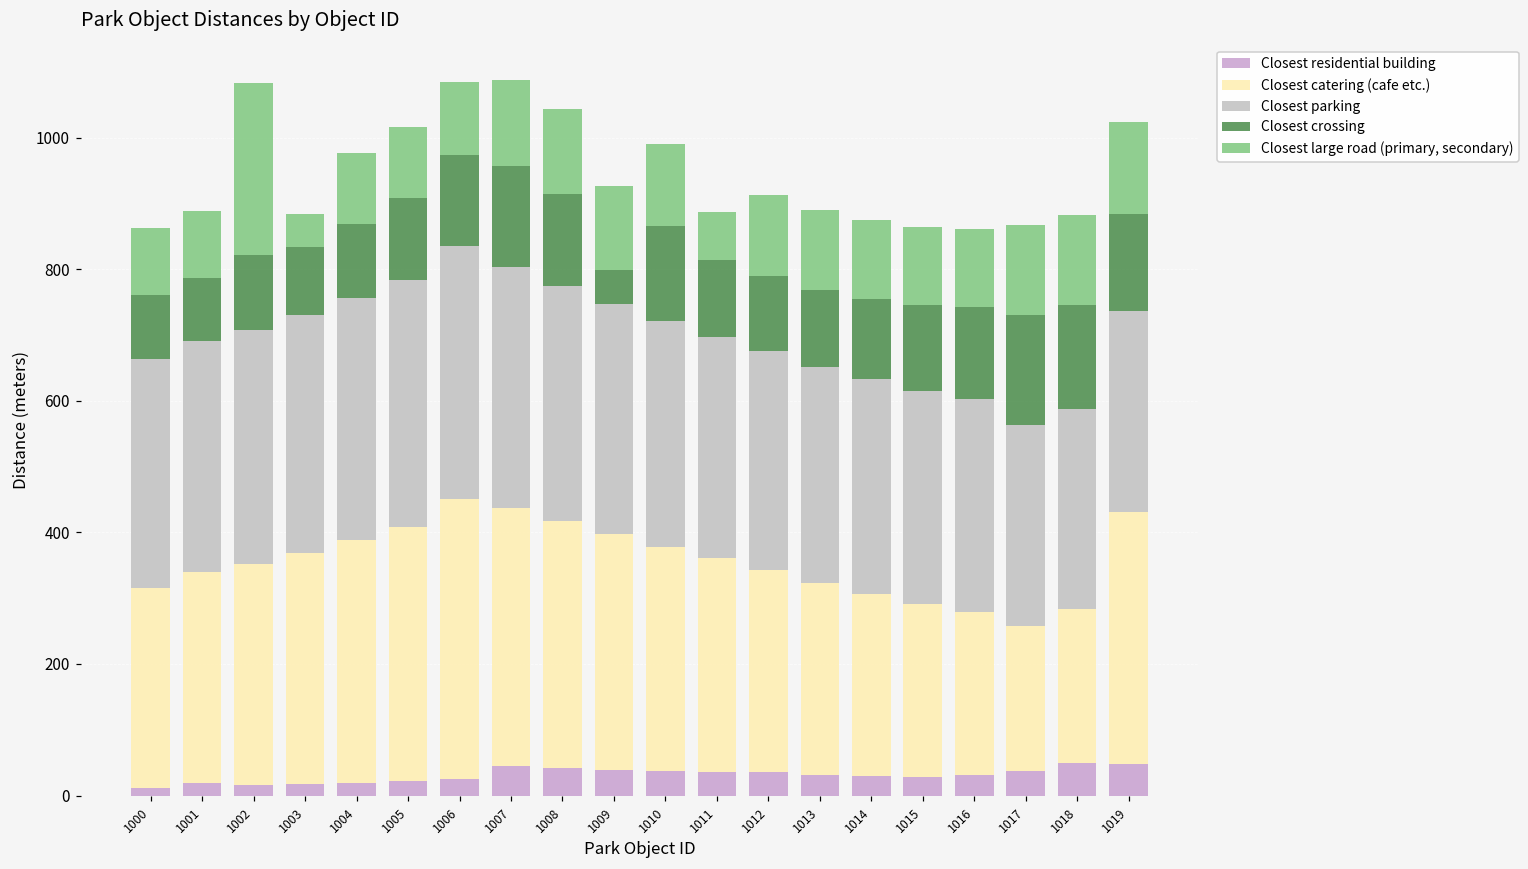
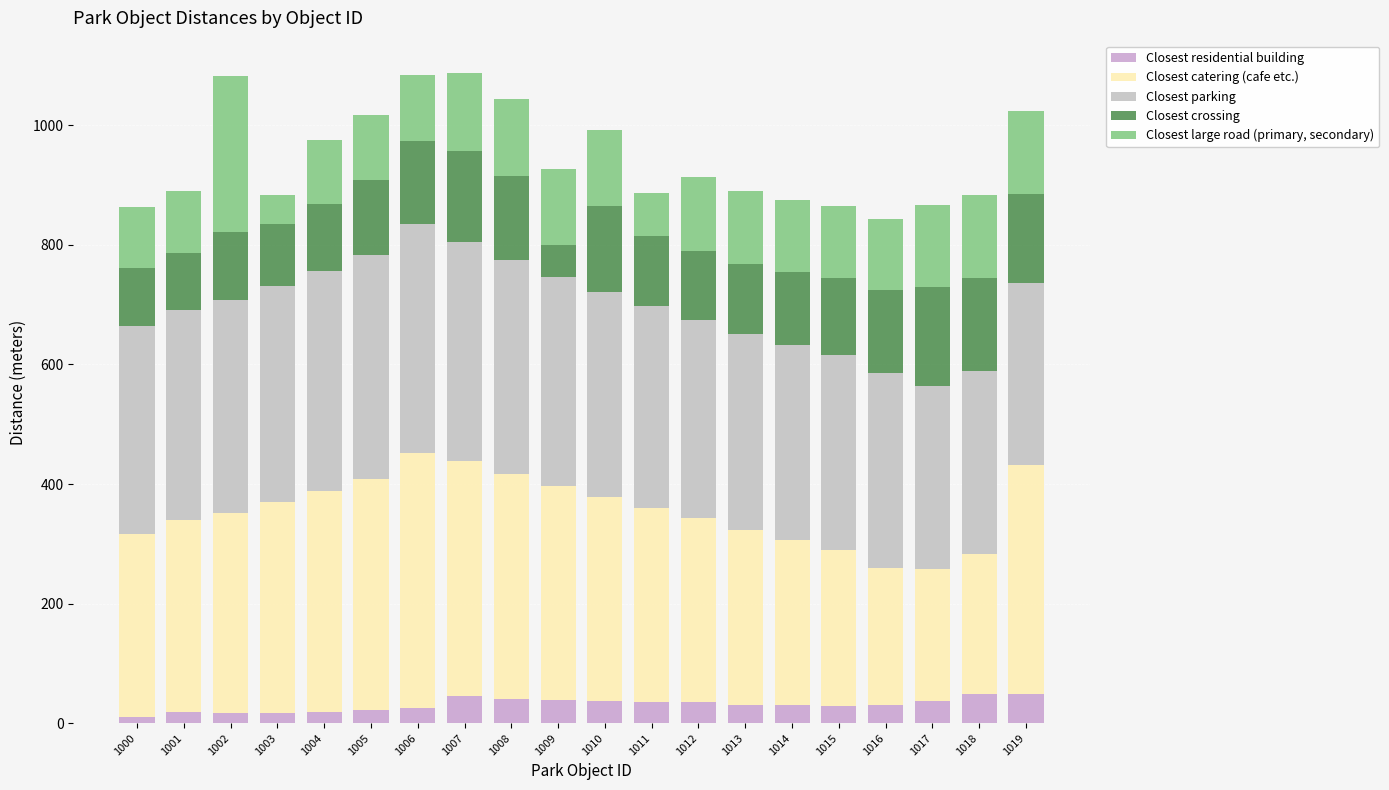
  {
    "Closest catering (cafe etc.)": {
      "1000": 300,
      "1001": 320,
      "1002": 340,
      "1003": 350,
      "1004": 370,
      "1005": 390,
      "1006": 430,
      "1007": 390,
      "1008": 380,
      "1009": 360,
      "1010": 340,
      "1011": 320,
      "1012": 310,
      "1013": 290,
      "1014": 280,
      "1015": 260,
-     "1016": 250,
+     "1016": 230,
      "1017": 220,
      "1018": 230,
      "1019": 380
    },
    "Closest crossing": {
      "1000": 100,
      "1001": 100,
      "1002": 110,
      "1003": 100,
      "1004": 110,
      "1005": 120,
      "1006": 140,
      "1007": 150,
      "1008": 140,
      "1009": 50,
      "1010": 140,
      "1011": 120,
      "1012": 120,
      "1013": 120,
      "1014": 120,
      "1015": 130,
      "1016": 140,
      "1017": 170,
      "1018": 160,
      "1019": 150
    },
    "Closest large road (primary, secondary)": {
      "1000": 100,
      "1001": 100,
      "1002": 260,
      "1003": 50,
      "1004": 110,
      "1005": 110,
      "1006": 110,
      "1007": 130,
      "1008": 130,
      "1009": 130,
      "1010": 130,
      "1011": 70,
      "1012": 120,
      "1013": 120,
      "1014": 120,
      "1015": 120,
      "1016": 120,
      "1017": 140,
      "1018": 140,
      "1019": 140
    }
  }
